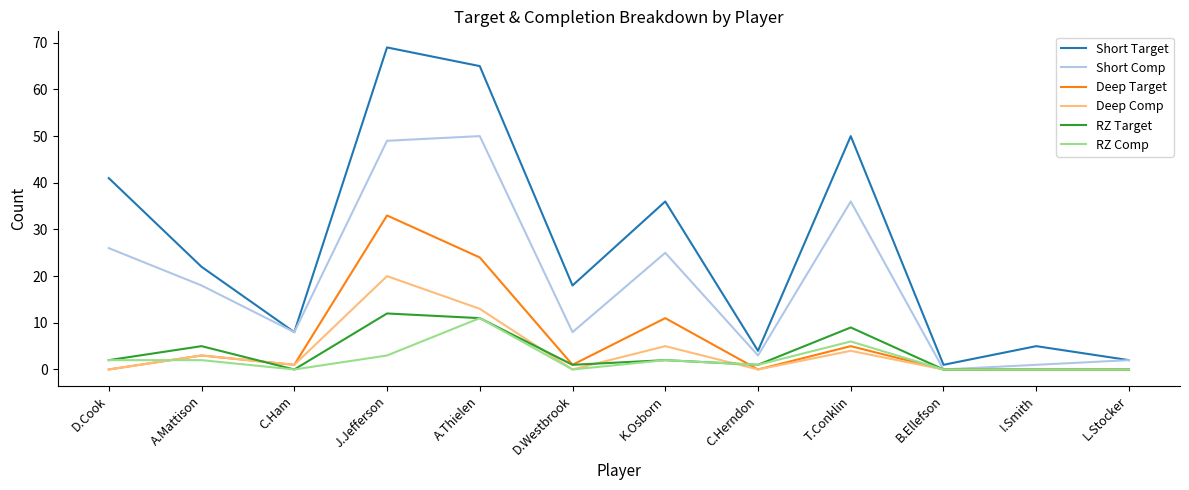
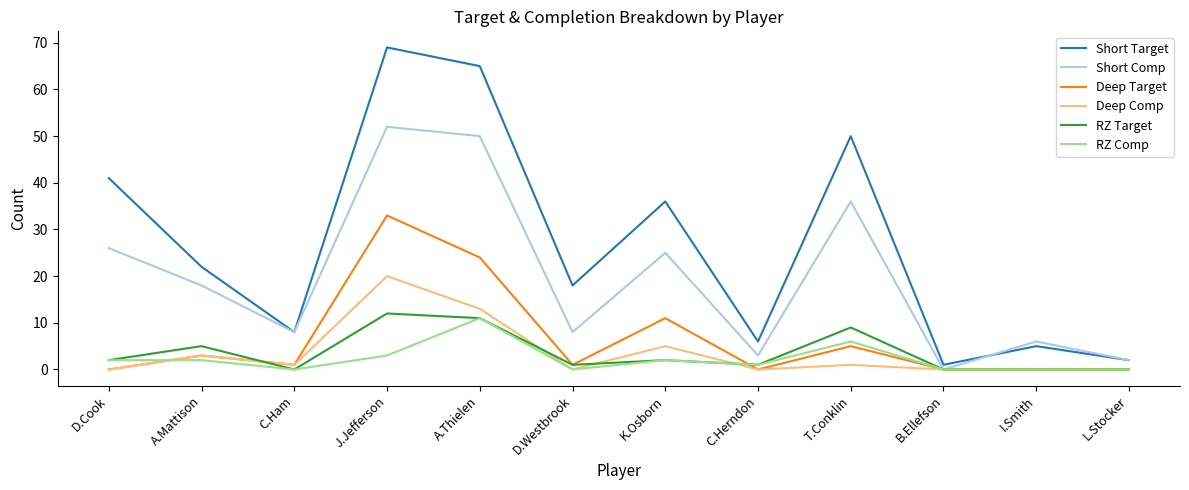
  {
    "Short Target": {
      "D.Cook": 41,
      "A.Mattison": 22,
      "J.Jefferson": 69,
      "A.Thielen": 65,
      "D.Westbrook": 18,
      "K.Osborn": 36,
-     "C.Herndon": 4,
+     "C.Herndon": 6,
      "T.Conklin": 50,
      "B.Ellefson": 1,
      "I.Smith": 5
    },
    "Short Comp": {
      "D.Cook": 26,
      "A.Mattison": 18,
-     "J.Jefferson": 49,
+     "J.Jefferson": 52,
      "A.Thielen": 50,
      "D.Westbrook": 8,
      "K.Osborn": 25,
      "C.Herndon": 3,
      "T.Conklin": 36,
-     "I.Smith": 1
+     "I.Smith": 6
    },
    "Deep Target": {
      "J.Jefferson": 33,
      "A.Thielen": 24,
      "K.Osborn": 11,
      "T.Conklin": 5
    },
    "Deep Comp": {
      "J.Jefferson": 20,
      "A.Thielen": 13,
      "K.Osborn": 5,
-     "T.Conklin": 4
+     "T.Conklin": 1
    },
    "RZ Target": {
      "A.Mattison": 5,
      "J.Jefferson": 12,
      "T.Conklin": 9
    },
    "RZ Comp": {
      "A.Mattison": 2,
      "J.Jefferson": 3,
      "T.Conklin": 6
    }
  }
